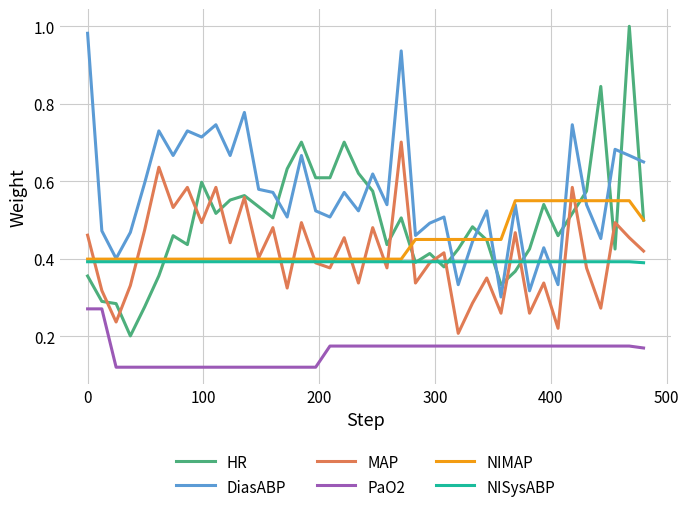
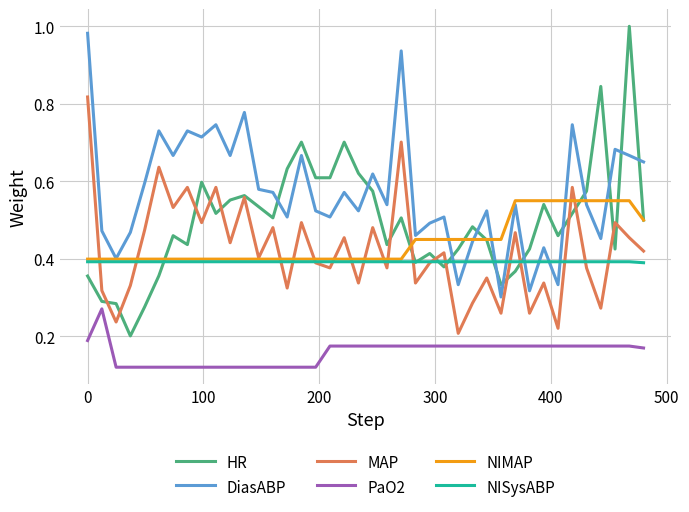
  {
    "HR": {
      "0": 0.36
    },
    "DiasABP": {
      "0": 0.98
    },
    "MAP": {
-     "0": 0.46
+     "0": 0.82
    },
    "PaO2": {
-     "0": 0.27
+     "0": 0.19
    },
    "NIMAP": {
      "0": 0.40
    },
    "NISysABP": {
      "0": 0.39
    }
  }
